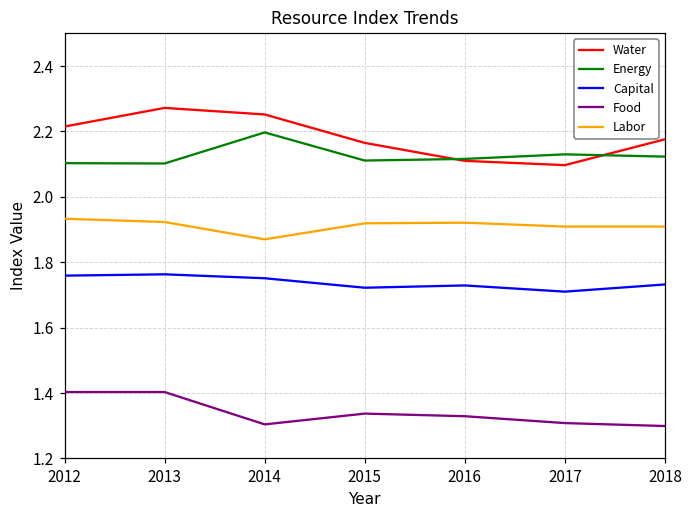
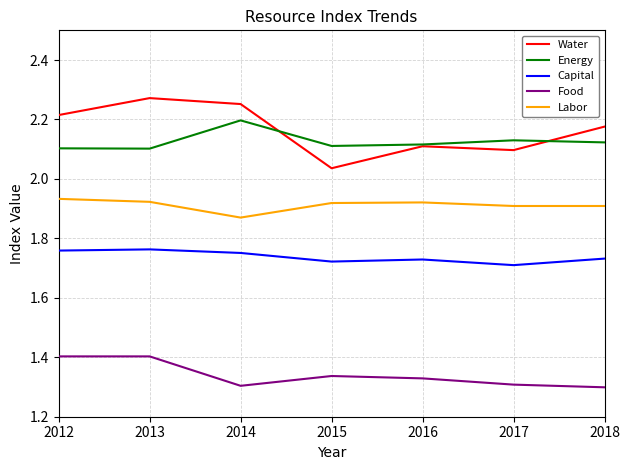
  {
    "Water": {
      "2012": 2.22,
      "2013": 2.27,
      "2014": 2.25,
-     "2015": 2.17,
+     "2015": 2.04,
      "2017": 2.10,
      "2018": 2.18
    },
    "Energy": {
      "2012": 2.10,
      "2013": 2.10,
      "2014": 2.20,
      "2015": 2.11,
      "2017": 2.13,
      "2018": 2.12
    },
    "Capital": {
      "2012": 1.76,
      "2013": 1.76,
      "2014": 1.75,
      "2015": 1.72,
      "2016": 1.73,
      "2017": 1.71,
      "2018": 1.73
    },
    "Food": {
      "2012": 1.40,
      "2013": 1.40,
      "2014": 1.30,
      "2015": 1.34,
      "2016": 1.33,
      "2017": 1.31,
      "2018": 1.30
    },
    "Labor": {
      "2012": 1.93,
      "2013": 1.92,
      "2014": 1.87,
      "2015": 1.92,
      "2016": 1.92,
      "2017": 1.91,
      "2018": 1.91
    }
  }
